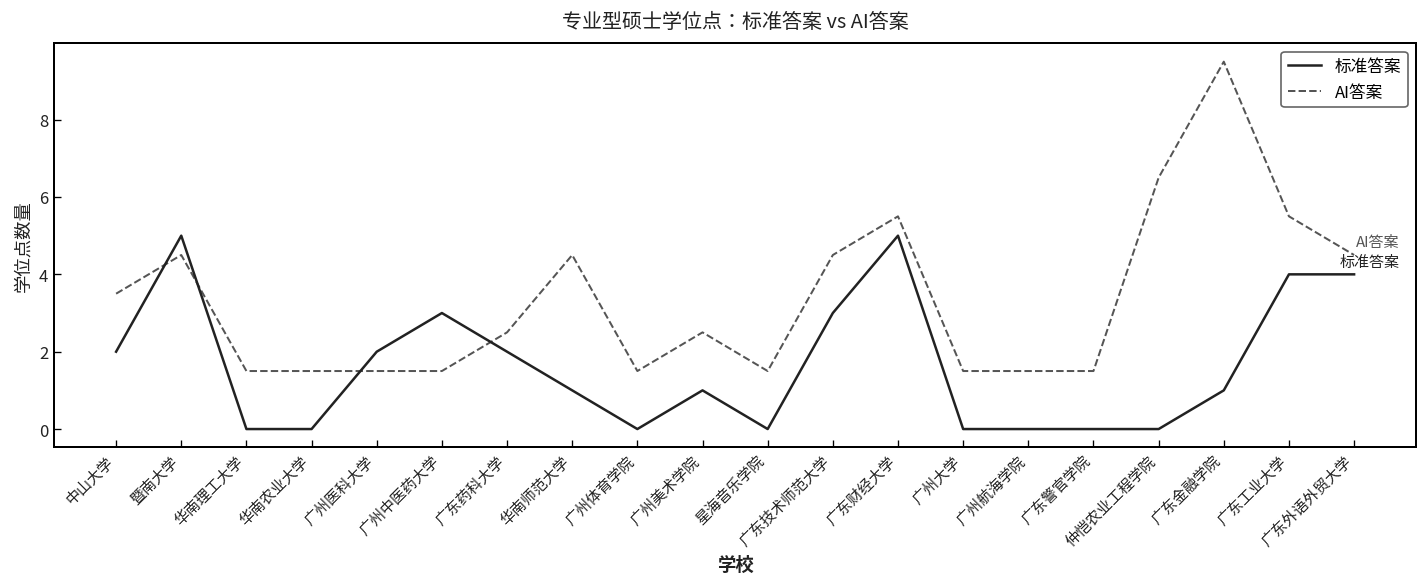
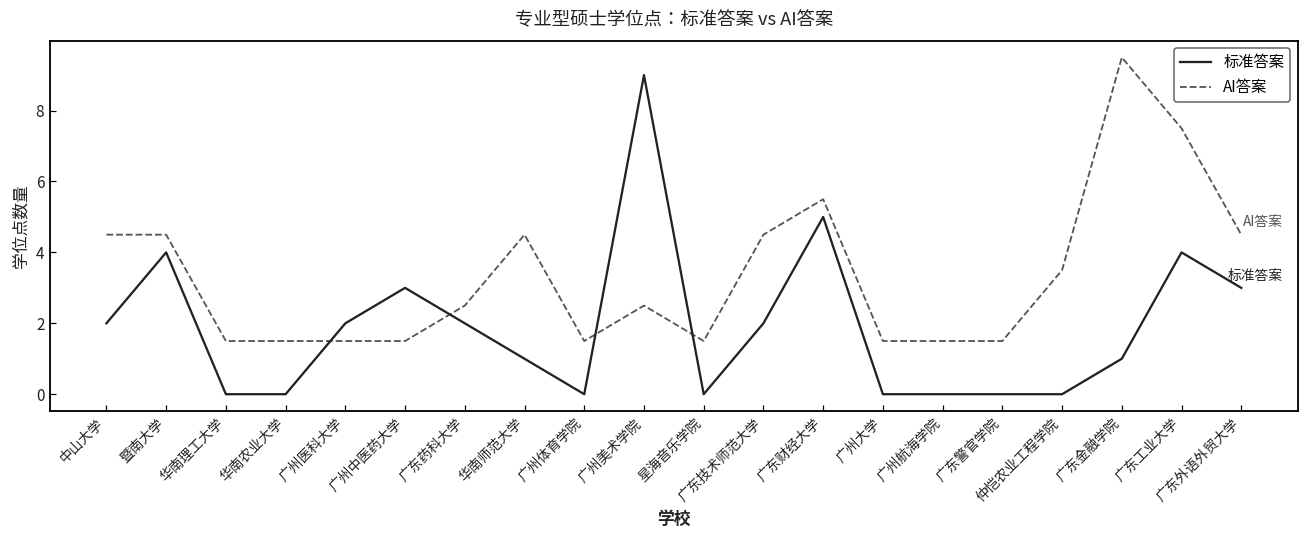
  {
    "标准答案": {
      "中山大学": 2,
-     "暨南大学": 5,
+     "暨南大学": 4,
      "华南理工大学": 0,
      "华南农业大学": 0,
      "广州医科大学": 2,
      "广州中医药大学": 3,
      "广东药科大学": 2,
      "华南师范大学": 1,
      "广州体育学院": 0,
-     "广州美术学院": 1,
+     "广州美术学院": 9,
      "星海音乐学院": 0,
-     "广东技术师范大学": 3,
+     "广东技术师范大学": 2,
      "广东财经大学": 5,
      "广州大学": 0,
      "广州航海学院": 0,
      "广东警官学院": 0,
      "仲恺农业工程学院": 0,
      "广东金融学院": 1,
      "广东工业大学": 4,
-     "广东外语外贸大学": 4
+     "广东外语外贸大学": 3
    },
    "AI答案": {
-     "中山大学": 3.5,
+     "中山大学": 4.5,
      "暨南大学": 4.5,
      "华南理工大学": 1.5,
      "华南农业大学": 1.5,
      "广州医科大学": 1.5,
      "广州中医药大学": 1.5,
      "广东药科大学": 2.5,
      "华南师范大学": 4.5,
      "广州体育学院": 1.5,
      "广州美术学院": 2.5,
      "星海音乐学院": 1.5,
      "广东技术师范大学": 4.5,
      "广东财经大学": 5.5,
      "广州大学": 1.5,
      "广州航海学院": 1.5,
      "广东警官学院": 1.5,
-     "仲恺农业工程学院": 6.5,
+     "仲恺农业工程学院": 3.5,
      "广东金融学院": 9.5,
-     "广东工业大学": 5.5,
+     "广东工业大学": 7.5,
      "广东外语外贸大学": 4.5
    }
  }
